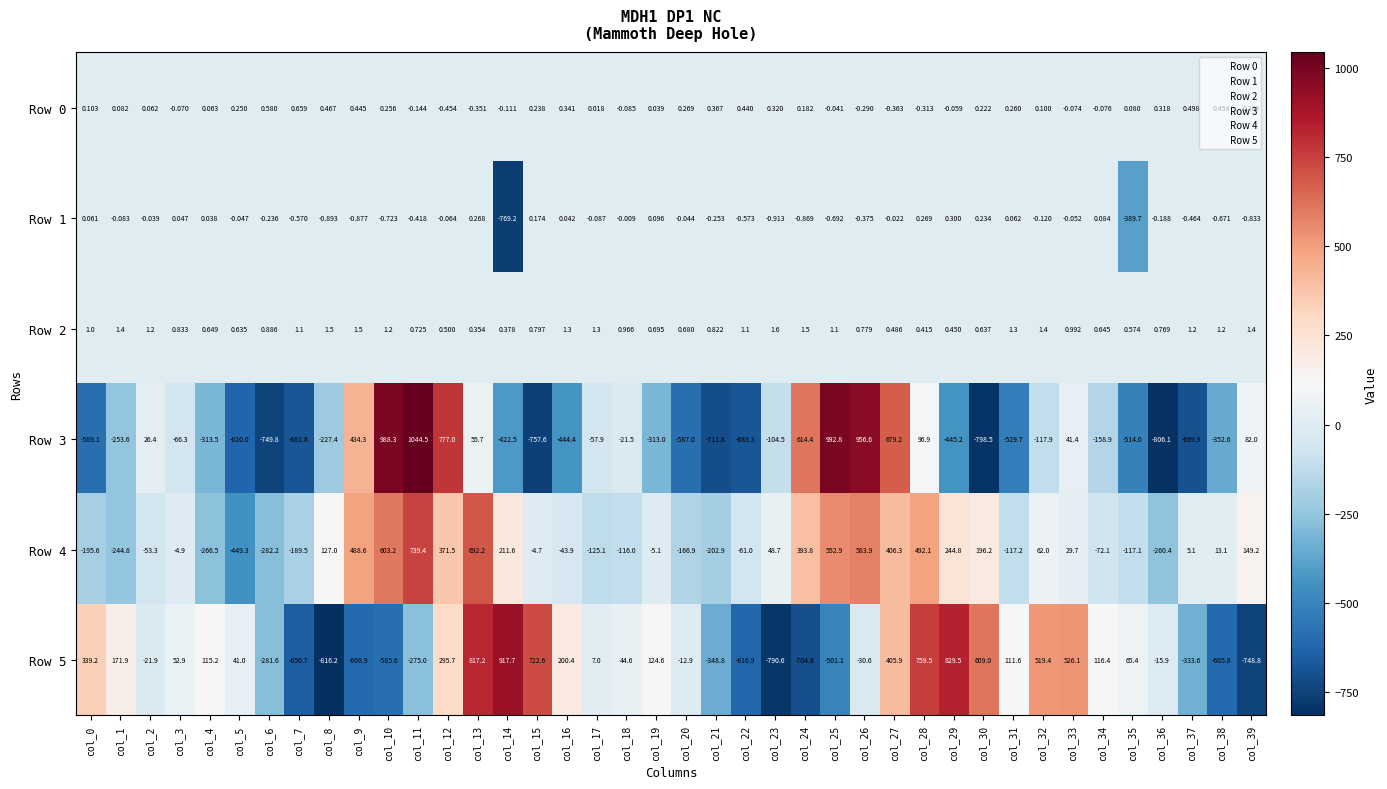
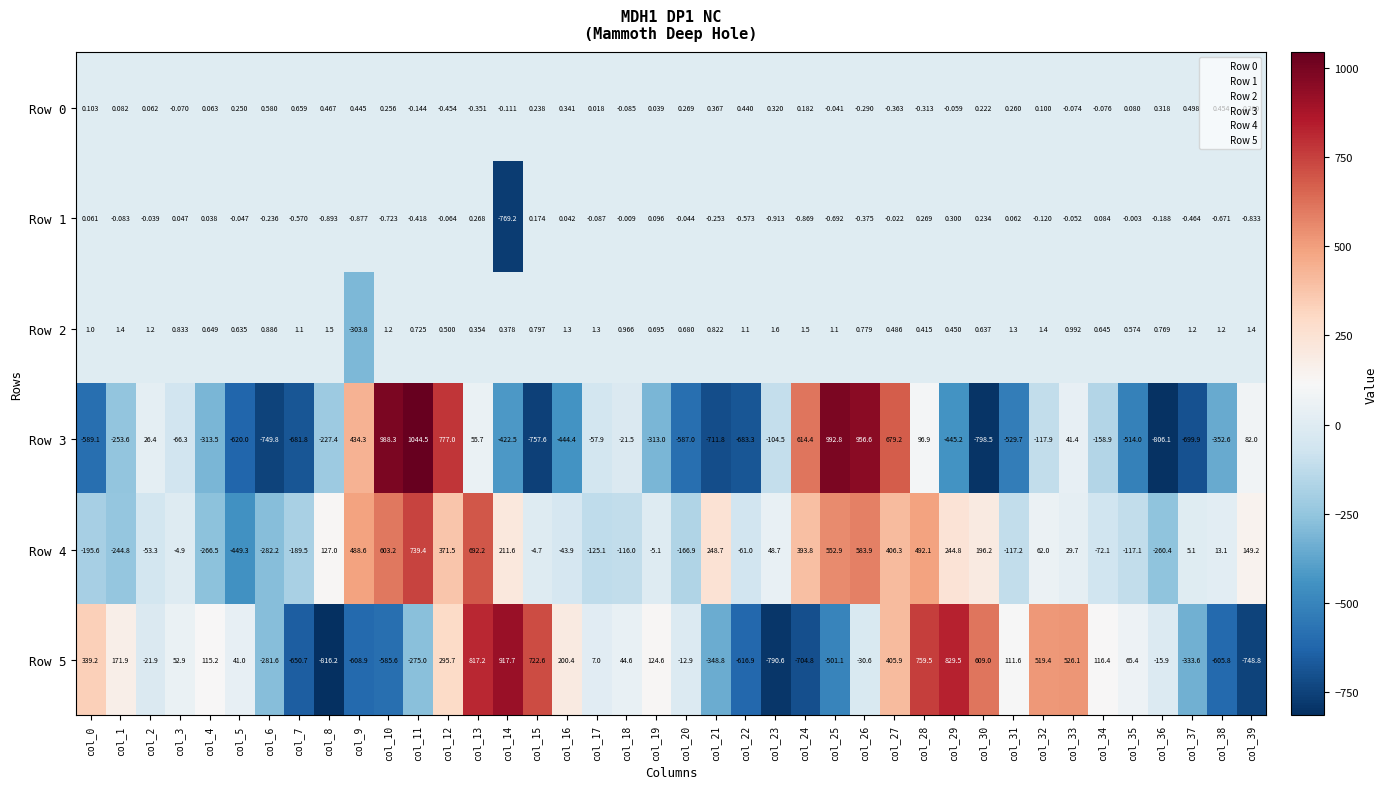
  {
    "Row 1": {
      "col_0": 0.061,
      "col_1": -0.083,
      "col_2": -0.039,
      "col_3": 0.047,
      "col_4": 0.038,
      "col_5": -0.047,
      "col_6": -0.236,
      "col_7": -0.570,
      "col_8": -0.893,
      "col_9": -0.877,
      "col_10": -0.723,
      "col_11": -0.418,
      "col_12": -0.064,
      "col_13": 0.268,
      "col_14": -769.2,
      "col_15": 0.174,
      "col_16": 0.042,
      "col_17": -0.087,
      "col_18": -0.009,
      "col_19": 0.096,
      "col_20": -0.044,
      "col_21": -0.253,
      "col_22": -0.573,
      "col_23": -0.913,
      "col_24": -0.869,
      "col_25": -0.692,
      "col_26": -0.375,
      "col_27": -0.022,
      "col_28": 0.269,
      "col_29": 0.300,
      "col_30": 0.234,
      "col_31": 0.062,
      "col_32": -0.120,
      "col_33": -0.052,
      "col_34": 0.084,
-     "col_35": -389.7,
+     "col_35": -0.003,
      "col_36": -0.188,
      "col_37": -0.464,
      "col_38": -0.671,
      "col_39": -0.833
    },
    "Row 2": {
      "col_0": 1.0,
      "col_1": 1.4,
      "col_2": 1.2,
      "col_3": 0.833,
      "col_4": 0.649,
      "col_5": 0.635,
      "col_6": 0.886,
      "col_7": 1.1,
      "col_8": 1.5,
-     "col_9": 1.5,
+     "col_9": -303.8,
      "col_10": 1.2,
      "col_11": 0.725,
      "col_12": 0.500,
      "col_13": 0.354,
      "col_14": 0.378,
      "col_15": 0.797,
      "col_16": 1.3,
      "col_17": 1.3,
      "col_18": 0.966,
      "col_19": 0.695,
      "col_20": 0.680,
      "col_21": 0.822,
      "col_22": 1.1,
      "col_23": 1.6,
      "col_24": 1.5,
      "col_25": 1.1,
      "col_26": 0.779,
      "col_27": 0.486,
      "col_28": 0.415,
      "col_29": 0.450,
      "col_30": 0.637,
      "col_31": 1.3,
      "col_32": 1.4,
      "col_33": 0.992,
      "col_34": 0.645,
      "col_35": 0.574,
      "col_36": 0.769,
      "col_37": 1.2,
      "col_38": 1.2,
      "col_39": 1.4
    },
    "Row 4": {
      "col_0": -195.6,
      "col_1": -244.8,
      "col_2": -53.3,
      "col_3": -4.9,
      "col_4": -266.5,
      "col_5": -449.3,
      "col_6": -282.2,
      "col_7": -189.5,
      "col_8": 127.0,
      "col_9": 488.6,
      "col_10": 603.2,
      "col_11": 739.4,
      "col_12": 371.5,
      "col_13": 692.2,
      "col_14": 211.6,
      "col_15": -4.7,
      "col_16": -43.9,
      "col_17": -125.1,
      "col_18": -116.0,
      "col_19": -5.1,
      "col_20": -166.9,
-     "col_21": -202.9,
+     "col_21": 248.7,
      "col_22": -61.0,
      "col_23": 48.7,
      "col_24": 393.8,
      "col_25": 552.9,
      "col_26": 583.9,
      "col_27": 406.3,
      "col_28": 492.1,
      "col_29": 244.8,
      "col_30": 196.2,
      "col_31": -117.2,
      "col_32": 62.0,
      "col_33": 29.7,
      "col_34": -72.1,
      "col_35": -117.1,
      "col_36": -260.4,
      "col_37": 5.1,
      "col_38": 13.1,
      "col_39": 149.2
    }
  }
